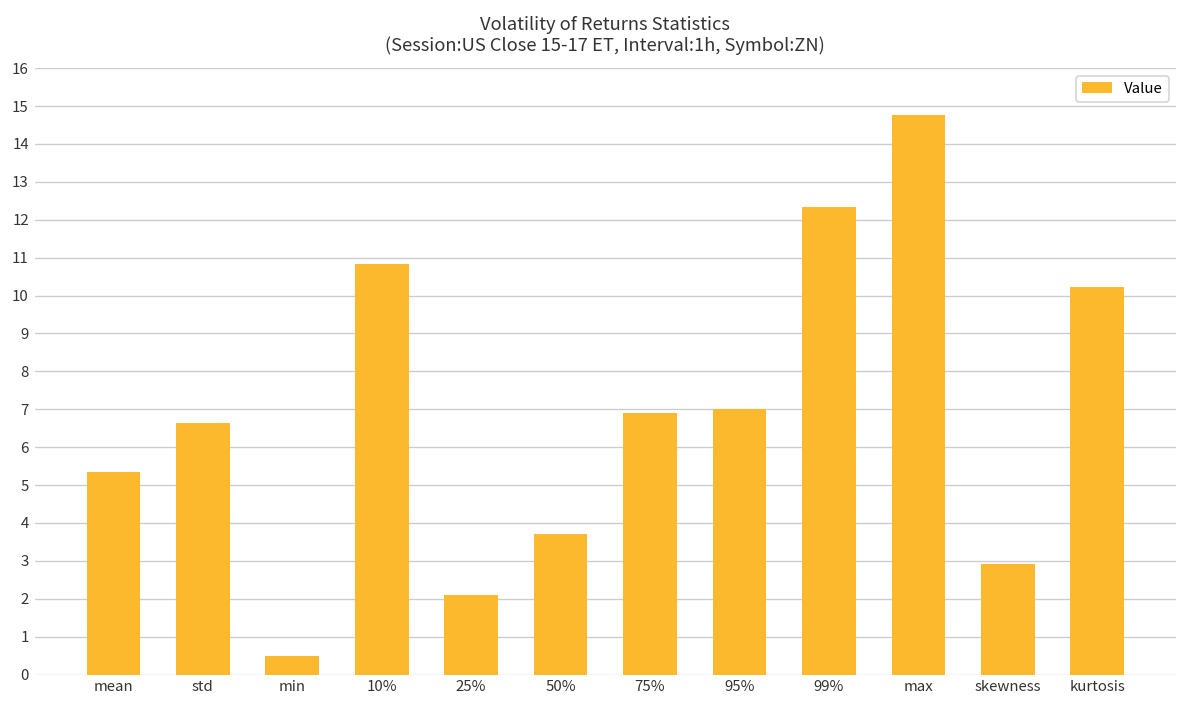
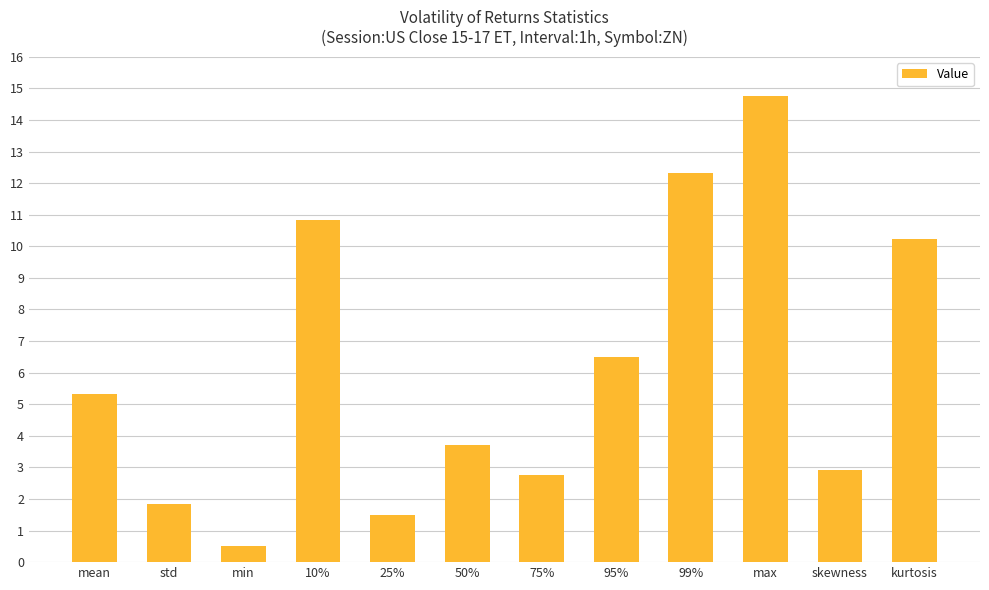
  {
    "mean": 5.3,
-   "std": 6.6,
+   "std": 1.9,
    "min": 0.5,
    "10%": 10.8,
-   "25%": 2.1,
+   "25%": 1.5,
    "50%": 3.7,
-   "75%": 6.9,
-   "95%": 7.0,
+   "75%": 2.8,
+   "95%": 6.5,
    "99%": 12.3,
    "max": 14.8,
    "skewness": 2.9,
    "kurtosis": 10.2
  }
